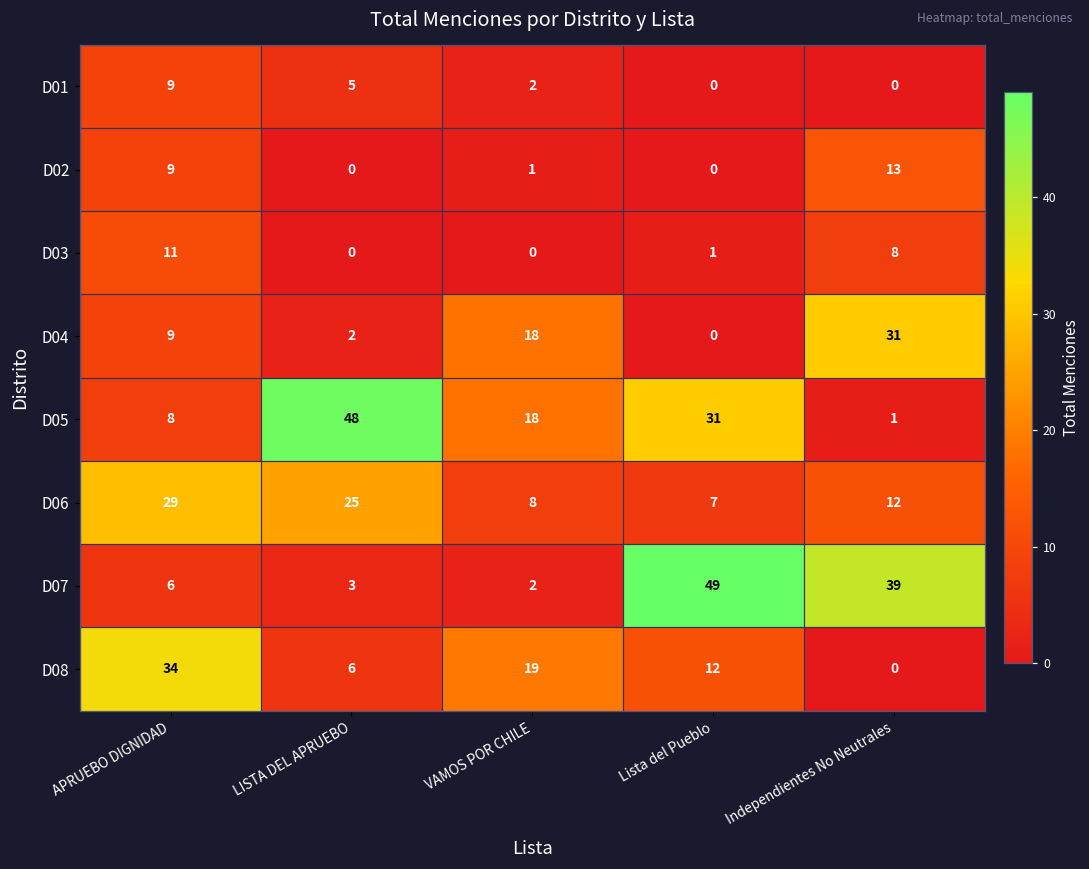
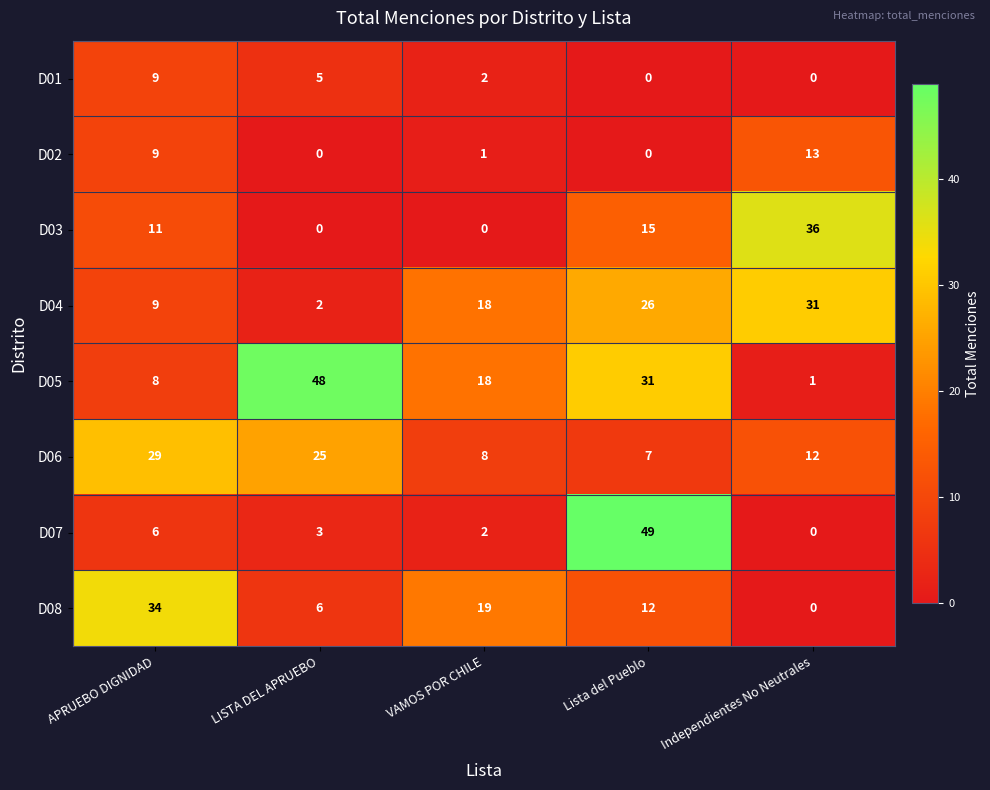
  {
    "D01": {
      "APRUEBO DIGNIDAD": 9,
      "LISTA DEL APRUEBO": 5,
      "VAMOS POR CHILE": 2,
      "Lista del Pueblo": 0,
      "Independientes No Neutrales": 0
    },
    "D02": {
      "APRUEBO DIGNIDAD": 9,
      "LISTA DEL APRUEBO": 0,
      "VAMOS POR CHILE": 1,
      "Lista del Pueblo": 0,
      "Independientes No Neutrales": 13
    },
    "D03": {
      "APRUEBO DIGNIDAD": 11,
      "LISTA DEL APRUEBO": 0,
      "VAMOS POR CHILE": 0,
-     "Lista del Pueblo": 1,
-     "Independientes No Neutrales": 8
+     "Lista del Pueblo": 15,
+     "Independientes No Neutrales": 36
    },
    "D04": {
      "APRUEBO DIGNIDAD": 9,
      "LISTA DEL APRUEBO": 2,
      "VAMOS POR CHILE": 18,
-     "Lista del Pueblo": 0,
+     "Lista del Pueblo": 26,
      "Independientes No Neutrales": 31
    },
    "D05": {
      "APRUEBO DIGNIDAD": 8,
      "LISTA DEL APRUEBO": 48,
      "VAMOS POR CHILE": 18,
      "Lista del Pueblo": 31,
      "Independientes No Neutrales": 1
    },
    "D06": {
      "APRUEBO DIGNIDAD": 29,
      "LISTA DEL APRUEBO": 25,
      "VAMOS POR CHILE": 8,
      "Lista del Pueblo": 7,
      "Independientes No Neutrales": 12
    },
    "D07": {
      "APRUEBO DIGNIDAD": 6,
      "LISTA DEL APRUEBO": 3,
      "VAMOS POR CHILE": 2,
      "Lista del Pueblo": 49,
-     "Independientes No Neutrales": 39
+     "Independientes No Neutrales": 0
    },
    "D08": {
      "APRUEBO DIGNIDAD": 34,
      "LISTA DEL APRUEBO": 6,
      "VAMOS POR CHILE": 19,
      "Lista del Pueblo": 12,
      "Independientes No Neutrales": 0
    }
  }
